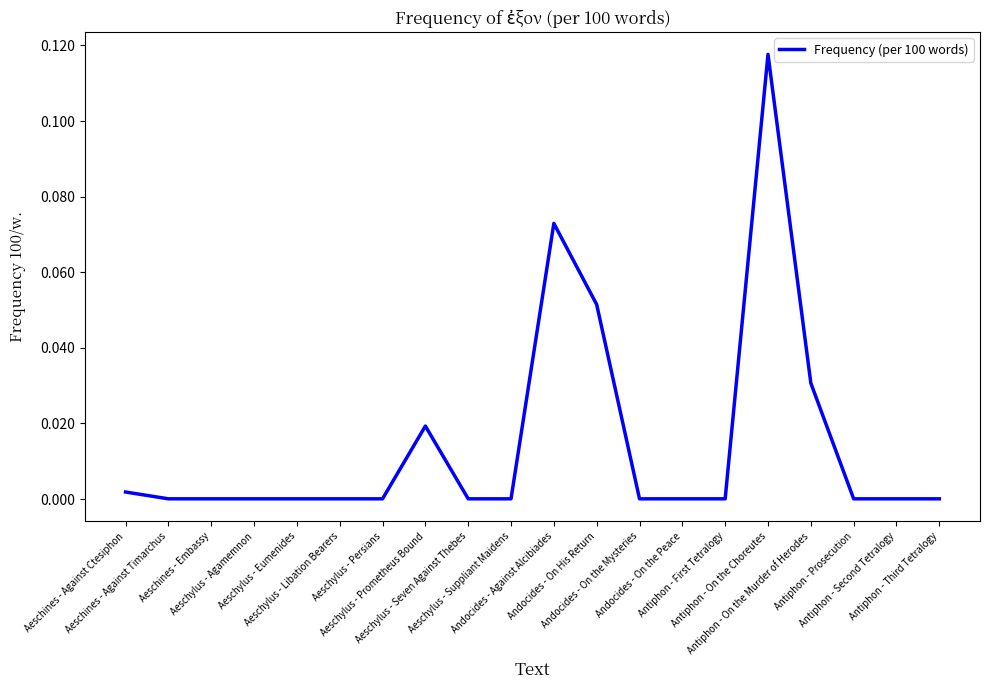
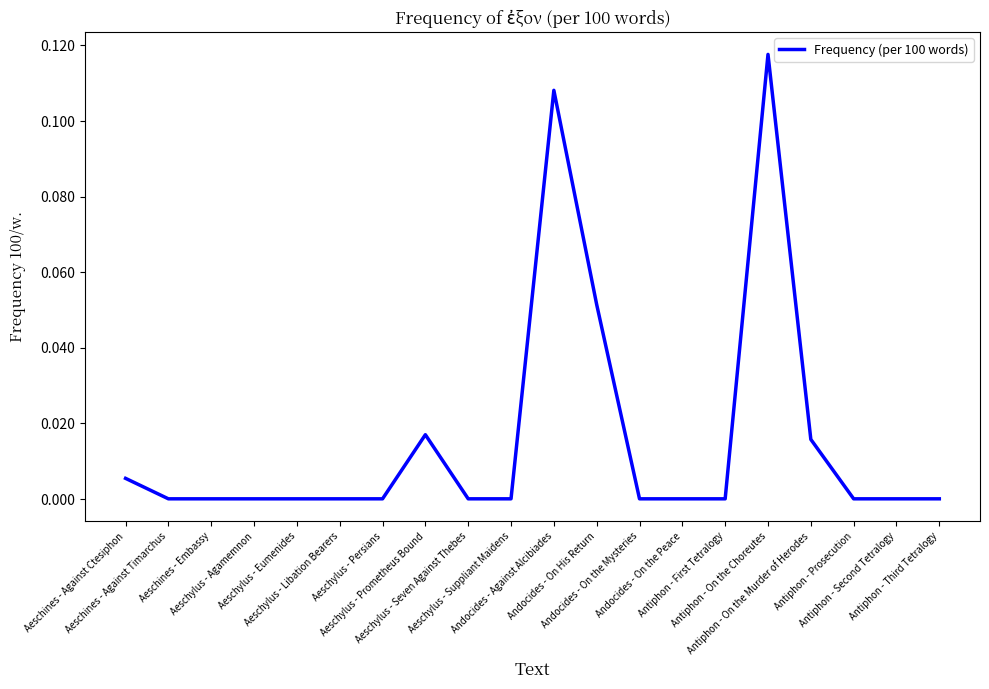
  {
-   "Aeschines - Against Ctesiphon": 0.002,
+   "Aeschines - Against Ctesiphon": 0.005,
    "Aeschines - Against Timarchus": 0.000,
    "Aeschines - Embassy": 0.000,
    "Aeschylus - Agamemnon": 0.000,
    "Aeschylus - Eumenides": 0.000,
    "Aeschylus - Libation Bearers": 0.000,
    "Aeschylus - Persians": 0.000,
-   "Aeschylus - Prometheus Bound": 0.019,
+   "Aeschylus - Prometheus Bound": 0.017,
    "Aeschylus - Seven Against Thebes": 0.000,
    "Aeschylus - Suppliant Maidens": 0.000,
-   "Andocides - Against Alcibiades": 0.073,
+   "Andocides - Against Alcibiades": 0.108,
    "Andocides - On His Return": 0.051,
    "Andocides - On the Mysteries": 0.000,
    "Andocides - On the Peace": 0.000,
    "Antiphon - First Tetralogy": 0.000,
    "Antiphon - On the Choreutes": 0.118,
-   "Antiphon - On the Murder of Herodes": 0.031,
+   "Antiphon - On the Murder of Herodes": 0.016,
    "Antiphon - Prosecution": 0.000,
    "Antiphon - Second Tetralogy": 0.000,
    "Antiphon - Third Tetralogy": 0.000
  }
